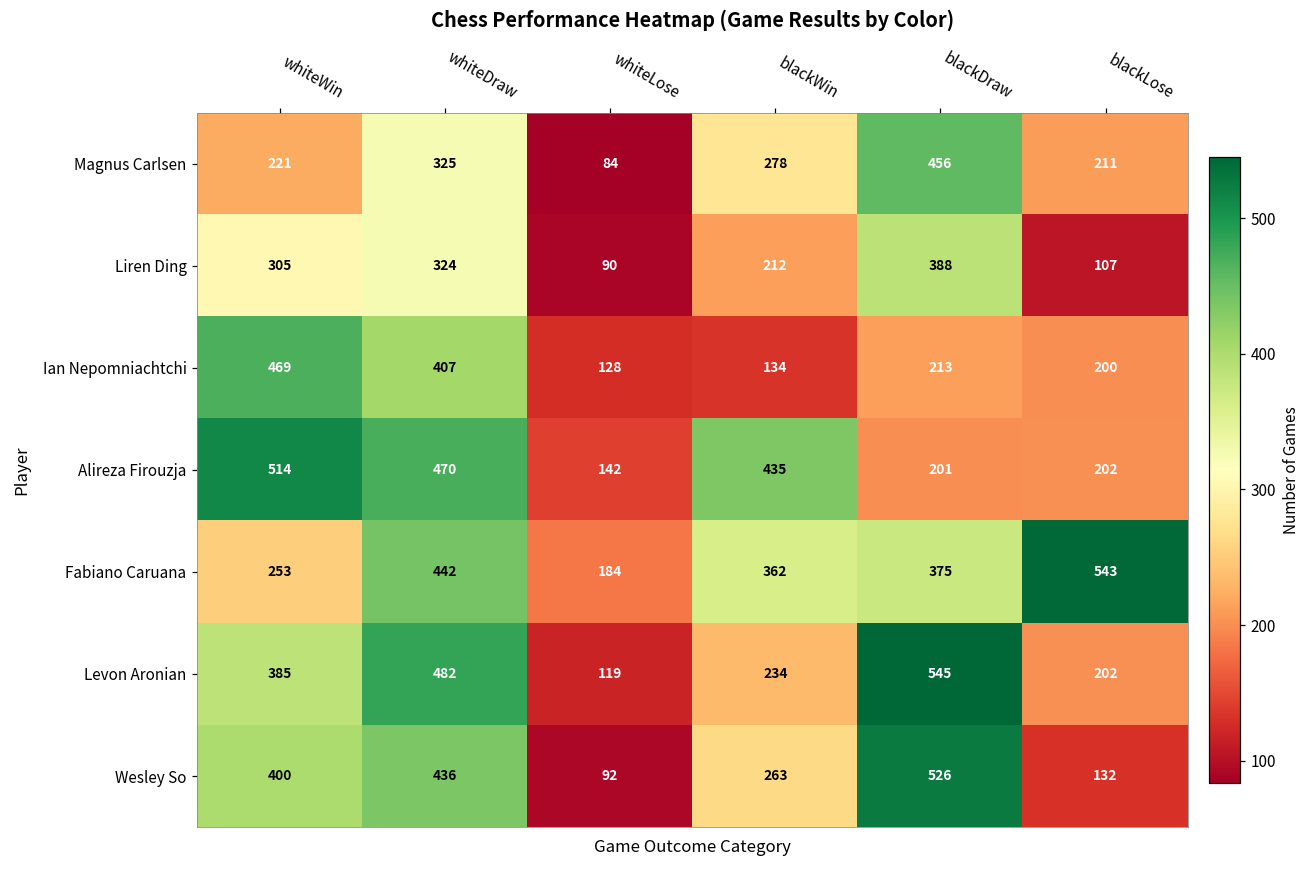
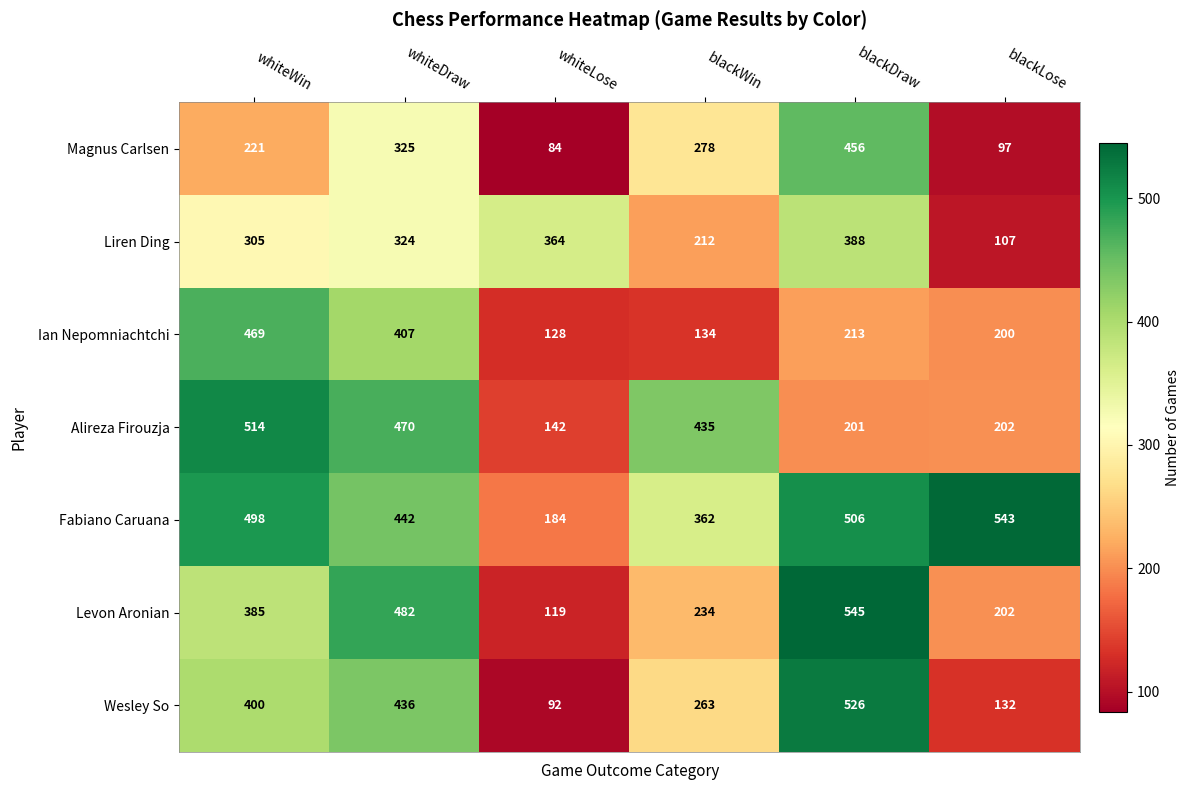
  {
    "Magnus Carlsen": {
      "whiteWin": 221,
      "whiteDraw": 325,
      "whiteLose": 84,
      "blackWin": 278,
      "blackDraw": 456,
-     "blackLose": 211
+     "blackLose": 97
    },
    "Liren Ding": {
      "whiteWin": 305,
      "whiteDraw": 324,
-     "whiteLose": 90,
+     "whiteLose": 364,
      "blackWin": 212,
      "blackDraw": 388,
      "blackLose": 107
    },
    "Ian Nepomniachtchi": {
      "whiteWin": 469,
      "whiteDraw": 407,
      "whiteLose": 128,
      "blackWin": 134,
      "blackDraw": 213,
      "blackLose": 200
    },
    "Alireza Firouzja": {
      "whiteWin": 514,
      "whiteDraw": 470,
      "whiteLose": 142,
      "blackWin": 435,
      "blackDraw": 201,
      "blackLose": 202
    },
    "Fabiano Caruana": {
-     "whiteWin": 253,
+     "whiteWin": 498,
      "whiteDraw": 442,
      "whiteLose": 184,
      "blackWin": 362,
-     "blackDraw": 375,
+     "blackDraw": 506,
      "blackLose": 543
    },
    "Levon Aronian": {
      "whiteWin": 385,
      "whiteDraw": 482,
      "whiteLose": 119,
      "blackWin": 234,
      "blackDraw": 545,
      "blackLose": 202
    },
    "Wesley So": {
      "whiteWin": 400,
      "whiteDraw": 436,
      "whiteLose": 92,
      "blackWin": 263,
      "blackDraw": 526,
      "blackLose": 132
    }
  }
